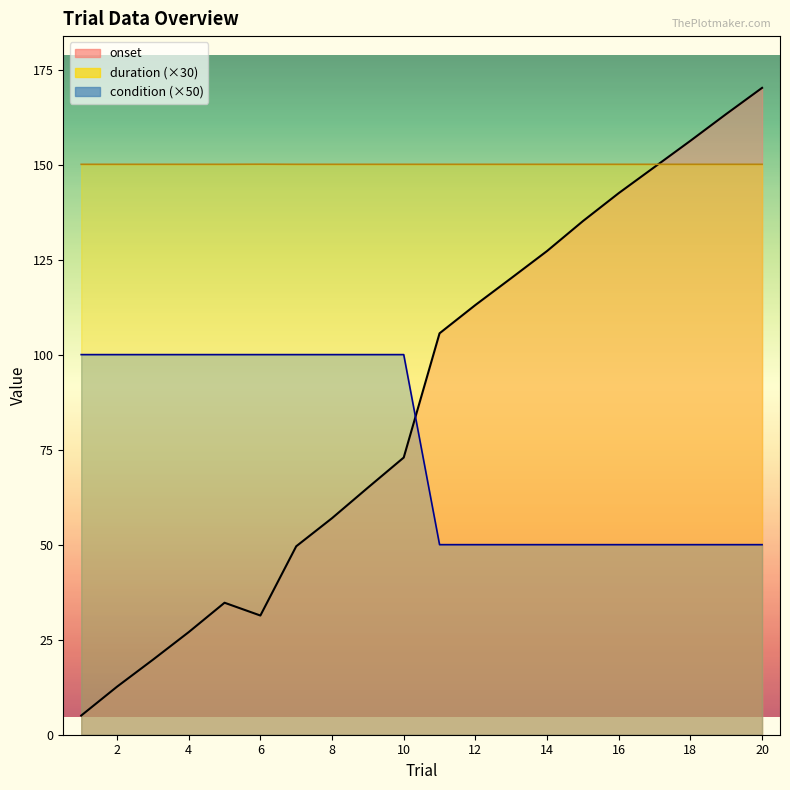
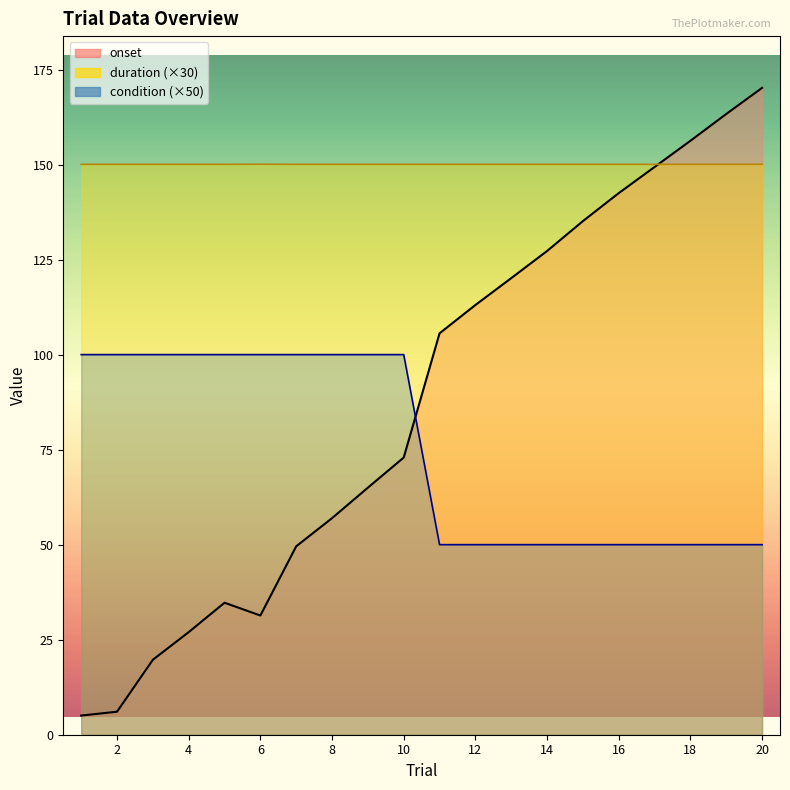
  {
    "onset": {
-     "2": 13,
+     "2": 6,
      "4": 27,
      "6": 31,
      "8": 57,
      "10": 73,
      "12": 113,
      "14": 127,
      "16": 142,
      "18": 156,
      "20": 170
    },
    "duration (×30)": {
      "2": 150,
      "4": 150,
      "6": 150,
      "8": 150,
      "10": 150,
      "12": 150,
      "14": 150,
      "16": 150,
      "18": 150,
      "20": 150
    },
    "condition (×50)": {
      "2": 100,
      "4": 100,
      "6": 100,
      "8": 100,
      "10": 100,
      "12": 50,
      "14": 50,
      "16": 50,
      "18": 50,
      "20": 50
    }
  }
